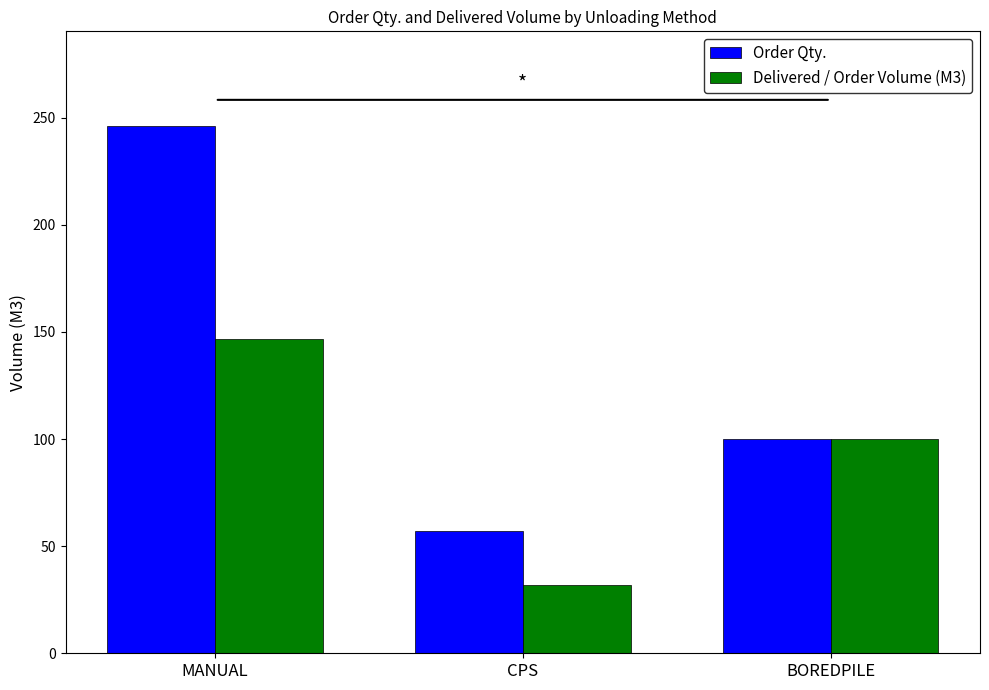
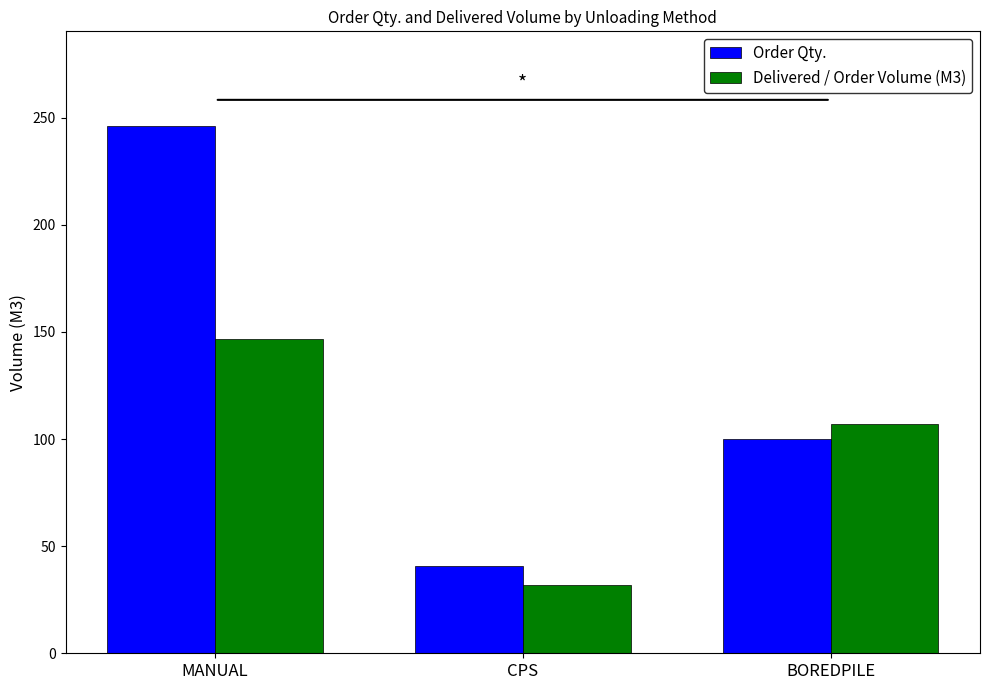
  {
    "Order Qty.": {
      "MANUAL": 246,
-     "CPS": 57,
+     "CPS": 41,
      "BOREDPILE": 100
    },
    "Delivered / Order Volume (M3)": {
      "MANUAL": 147,
      "CPS": 32,
-     "BOREDPILE": 100
+     "BOREDPILE": 107
    }
  }
